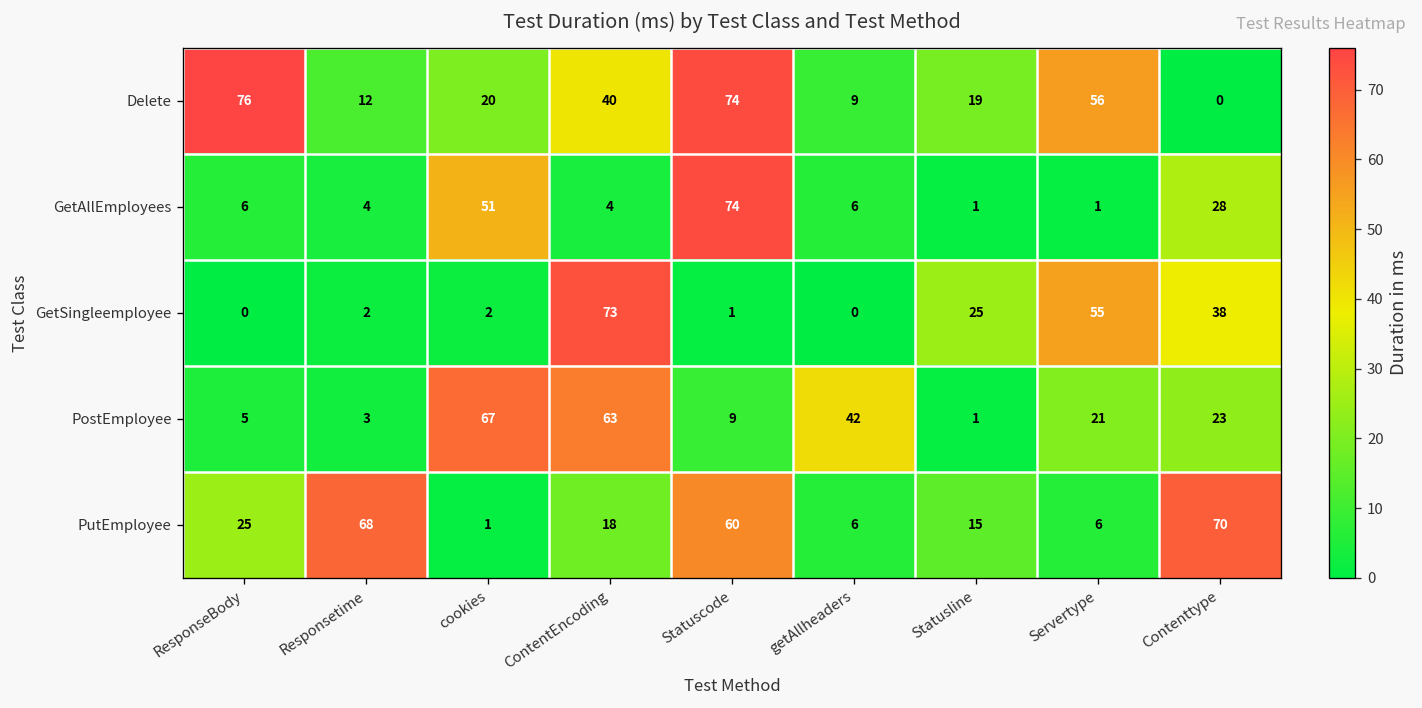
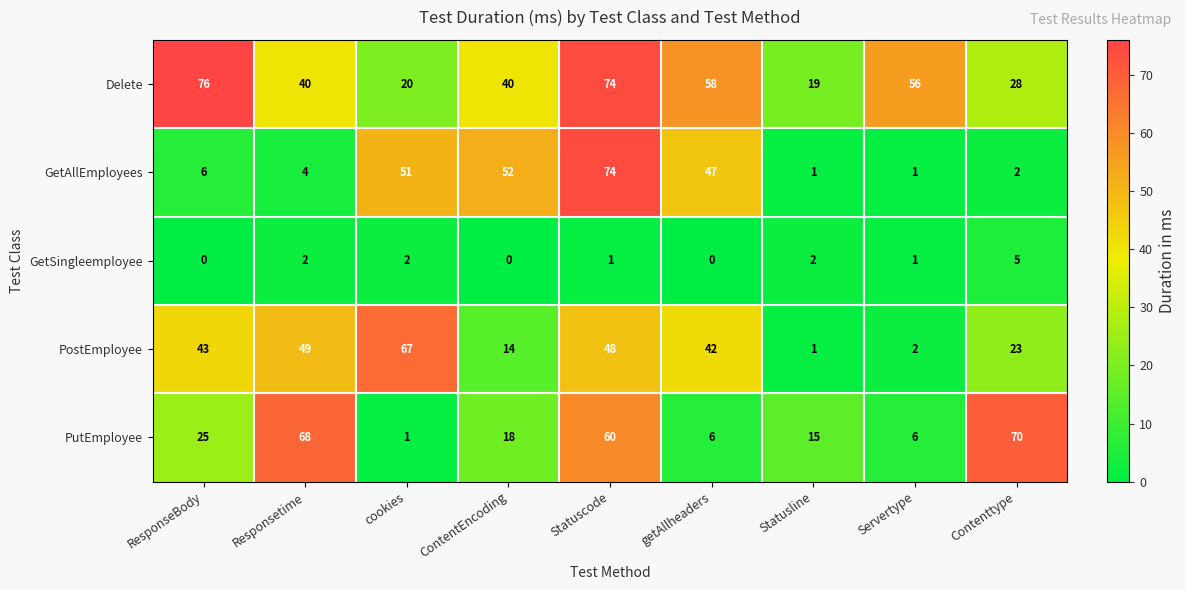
  {
    "Delete": {
      "ResponseBody": 76,
-     "Responsetime": 12,
+     "Responsetime": 40,
      "cookies": 20,
      "ContentEncoding": 40,
      "Statuscode": 74,
-     "getAllheaders": 9,
+     "getAllheaders": 58,
      "Statusline": 19,
      "Servertype": 56,
-     "Contenttype": 0
+     "Contenttype": 28
    },
    "GetAllEmployees": {
      "ResponseBody": 6,
      "Responsetime": 4,
      "cookies": 51,
-     "ContentEncoding": 4,
+     "ContentEncoding": 52,
      "Statuscode": 74,
-     "getAllheaders": 6,
+     "getAllheaders": 47,
      "Statusline": 1,
      "Servertype": 1,
-     "Contenttype": 28
+     "Contenttype": 2
    },
    "GetSingleemployee": {
      "ResponseBody": 0,
      "Responsetime": 2,
      "cookies": 2,
-     "ContentEncoding": 73,
+     "ContentEncoding": 0,
      "Statuscode": 1,
      "getAllheaders": 0,
-     "Statusline": 25,
-     "Servertype": 55,
-     "Contenttype": 38
+     "Statusline": 2,
+     "Servertype": 1,
+     "Contenttype": 5
    },
    "PostEmployee": {
-     "ResponseBody": 5,
-     "Responsetime": 3,
+     "ResponseBody": 43,
+     "Responsetime": 49,
      "cookies": 67,
-     "ContentEncoding": 63,
-     "Statuscode": 9,
+     "ContentEncoding": 14,
+     "Statuscode": 48,
      "getAllheaders": 42,
      "Statusline": 1,
-     "Servertype": 21,
+     "Servertype": 2,
      "Contenttype": 23
    },
    "PutEmployee": {
      "ResponseBody": 25,
      "Responsetime": 68,
      "cookies": 1,
      "ContentEncoding": 18,
      "Statuscode": 60,
      "getAllheaders": 6,
      "Statusline": 15,
      "Servertype": 6,
      "Contenttype": 70
    }
  }
